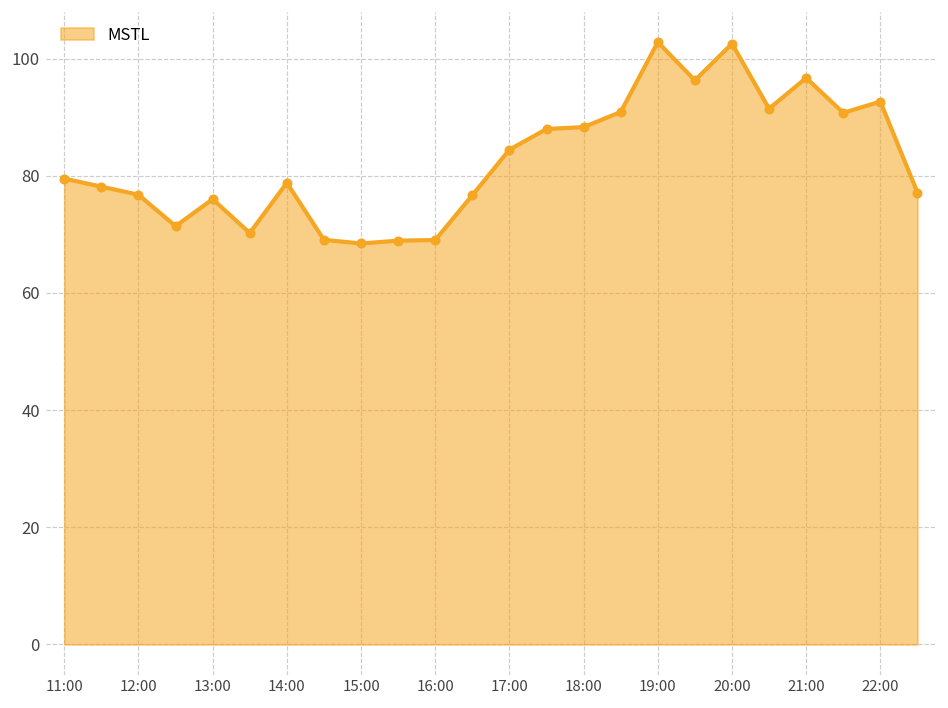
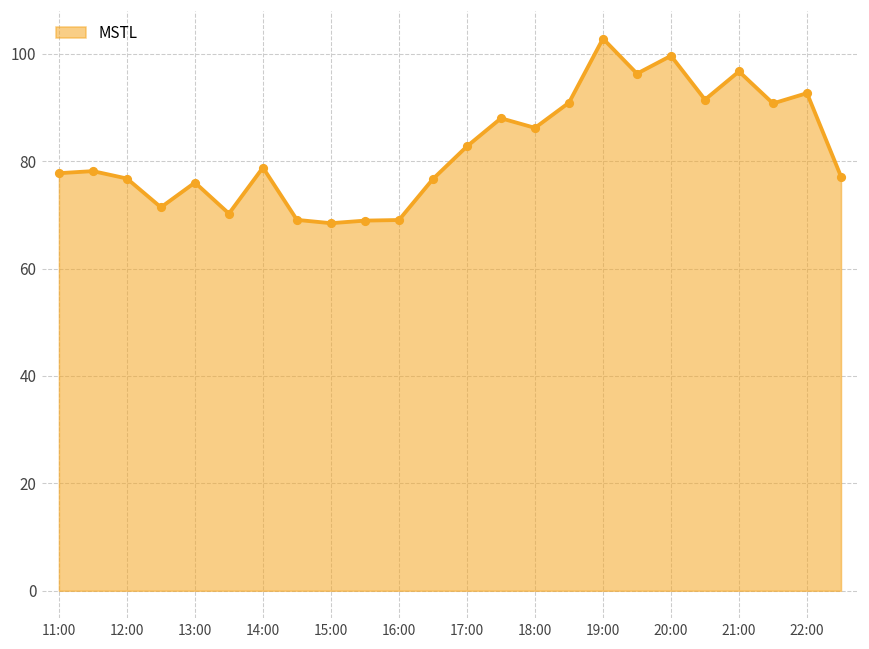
  {
-   "11:00": 80,
+   "11:00": 78,
    "12:00": 77,
    "13:00": 76,
    "14:00": 79,
    "15:00": 68,
    "16:00": 69,
-   "17:00": 84,
-   "18:00": 88,
+   "17:00": 83,
+   "18:00": 86,
    "19:00": 103,
-   "20:00": 103,
+   "20:00": 100,
    "21:00": 97,
    "22:00": 93
  }
